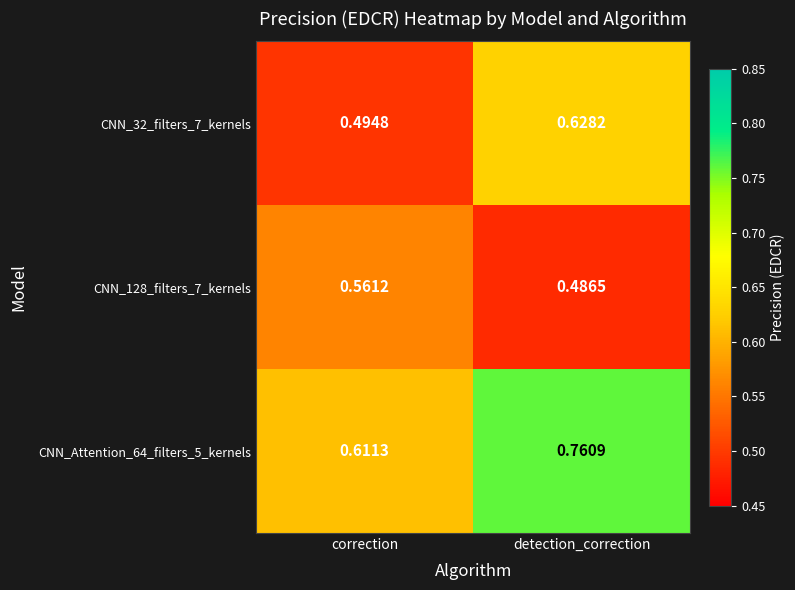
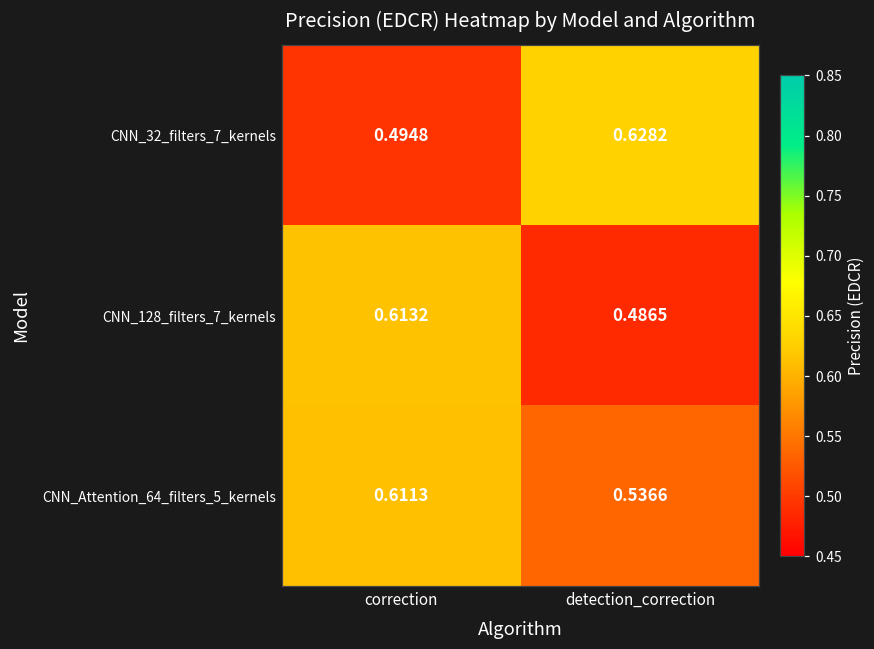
  {
    "CNN_32_filters_7_kernels": {
      "correction": 0.4948,
      "detection_correction": 0.6282
    },
    "CNN_128_filters_7_kernels": {
-     "correction": 0.5612,
+     "correction": 0.6132,
      "detection_correction": 0.4865
    },
    "CNN_Attention_64_filters_5_kernels": {
      "correction": 0.6113,
-     "detection_correction": 0.7609
+     "detection_correction": 0.5366
    }
  }
